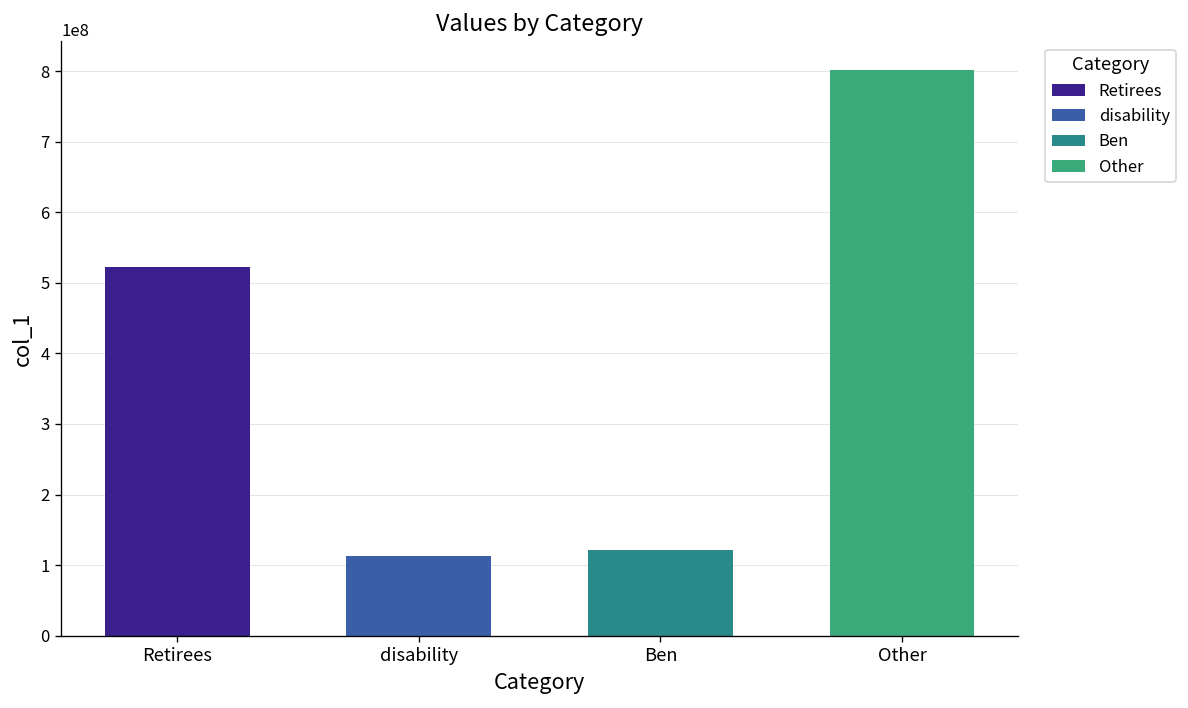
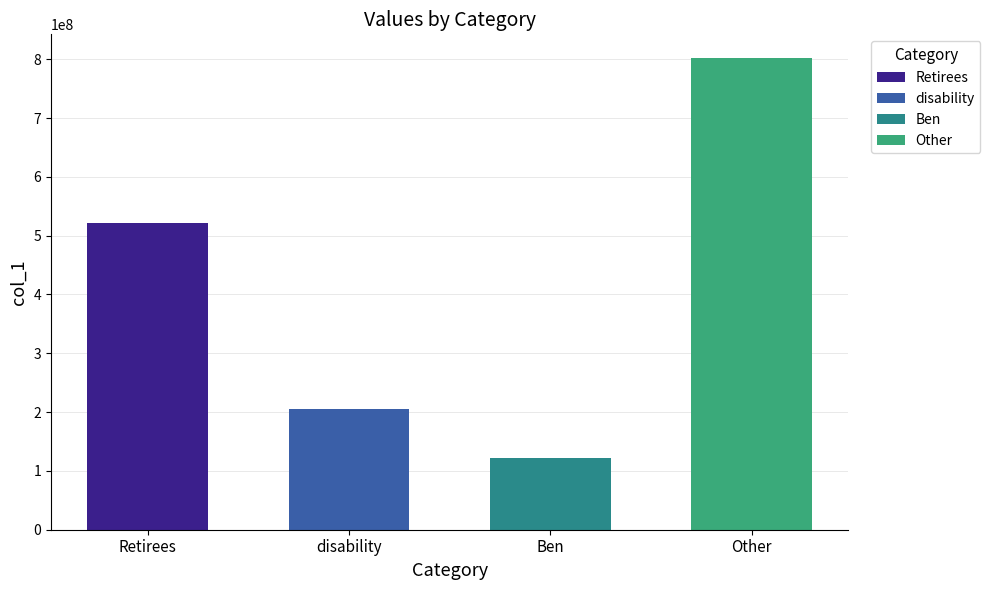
  {
    "Retirees": 520000000,
-   "disability": 110000000,
+   "disability": 210000000,
    "Ben": 120000000,
    "Other": 800000000
  }
